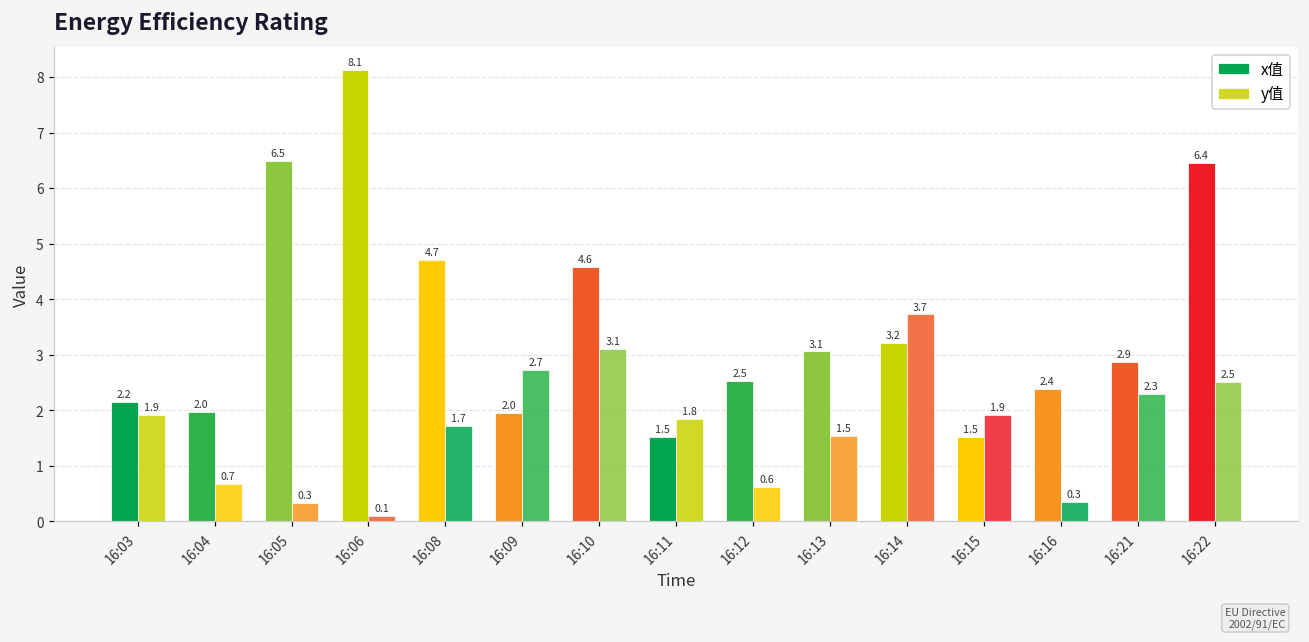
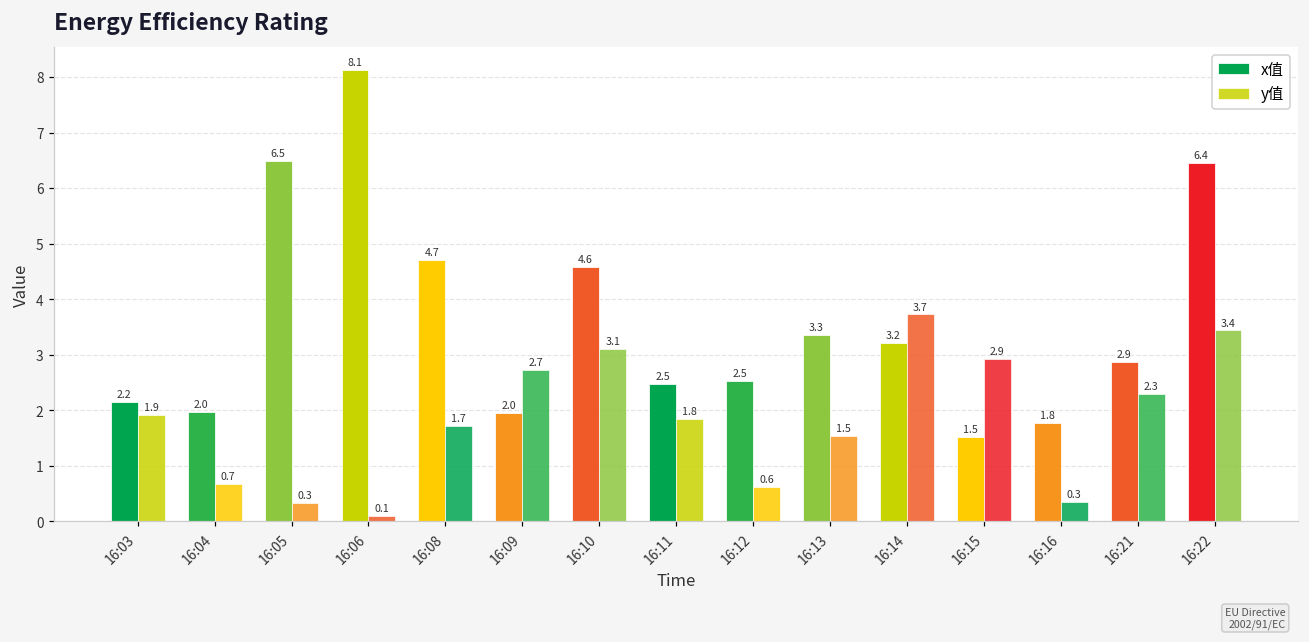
  {
    "x值": {
      "16:03": 2.2,
      "16:04": 2.0,
      "16:05": 6.5,
      "16:06": 8.1,
      "16:08": 4.7,
      "16:09": 2.0,
      "16:10": 4.6,
-     "16:11": 1.5,
+     "16:11": 2.5,
      "16:12": 2.5,
-     "16:13": 3.1,
+     "16:13": 3.3,
      "16:14": 3.2,
      "16:15": 1.5,
-     "16:16": 2.4,
+     "16:16": 1.8,
      "16:21": 2.9,
      "16:22": 6.4
    },
    "y值": {
      "16:03": 1.9,
      "16:04": 0.7,
      "16:05": 0.3,
      "16:06": 0.1,
      "16:08": 1.7,
      "16:09": 2.7,
      "16:10": 3.1,
      "16:11": 1.8,
      "16:12": 0.6,
      "16:13": 1.5,
      "16:14": 3.7,
-     "16:15": 1.9,
+     "16:15": 2.9,
      "16:16": 0.3,
      "16:21": 2.3,
-     "16:22": 2.5
+     "16:22": 3.4
    }
  }
